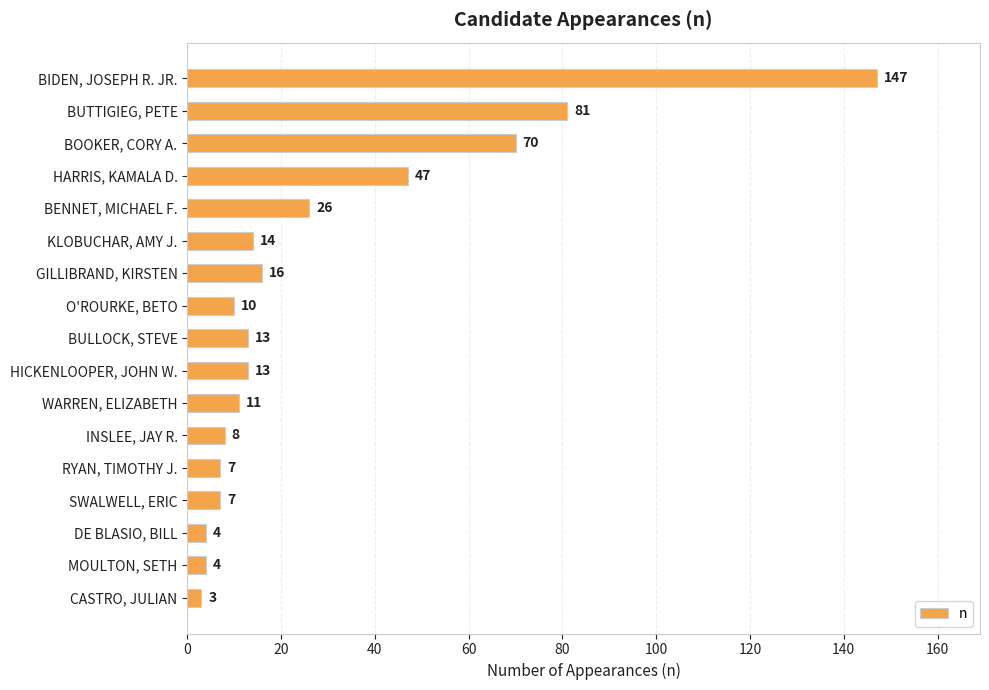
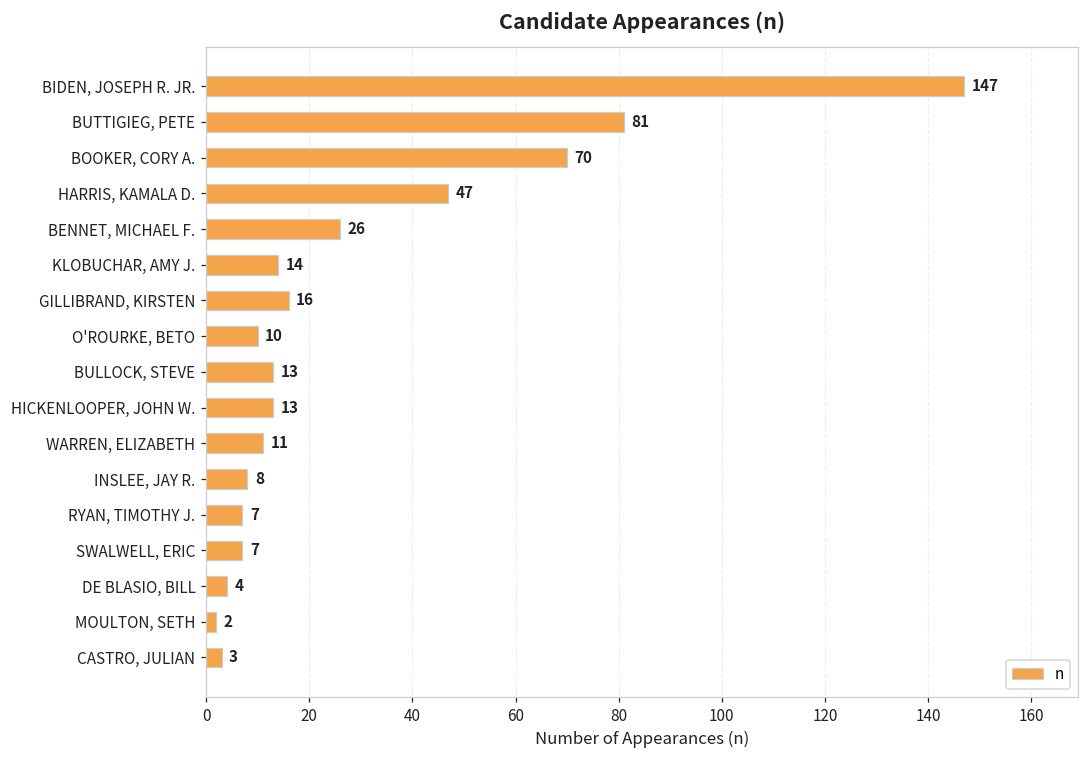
  {
    "BIDEN, JOSEPH R. JR.": 147,
    "BUTTIGIEG, PETE": 81,
    "BOOKER, CORY A.": 70,
    "HARRIS, KAMALA D.": 47,
    "BENNET, MICHAEL F.": 26,
    "KLOBUCHAR, AMY J.": 14,
    "GILLIBRAND, KIRSTEN": 16,
    "O'ROURKE, BETO": 10,
    "BULLOCK, STEVE": 13,
    "HICKENLOOPER, JOHN W.": 13,
    "WARREN, ELIZABETH": 11,
    "INSLEE, JAY R.": 8,
    "RYAN, TIMOTHY J.": 7,
    "SWALWELL, ERIC": 7,
    "DE BLASIO, BILL": 4,
-   "MOULTON, SETH": 4,
+   "MOULTON, SETH": 2,
    "CASTRO, JULIAN": 3
  }
